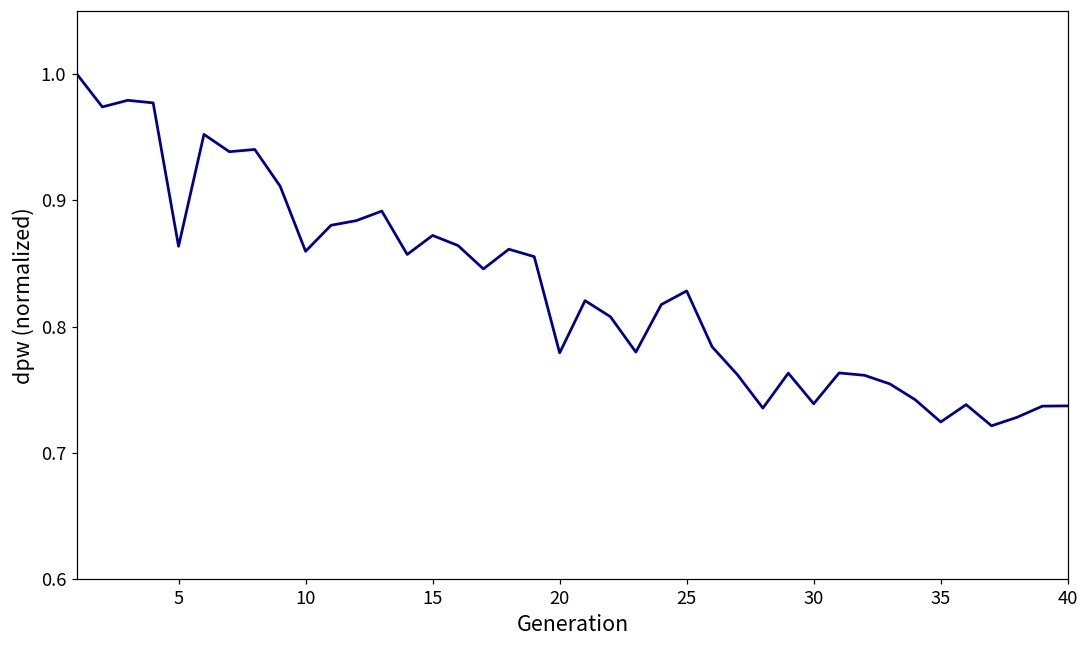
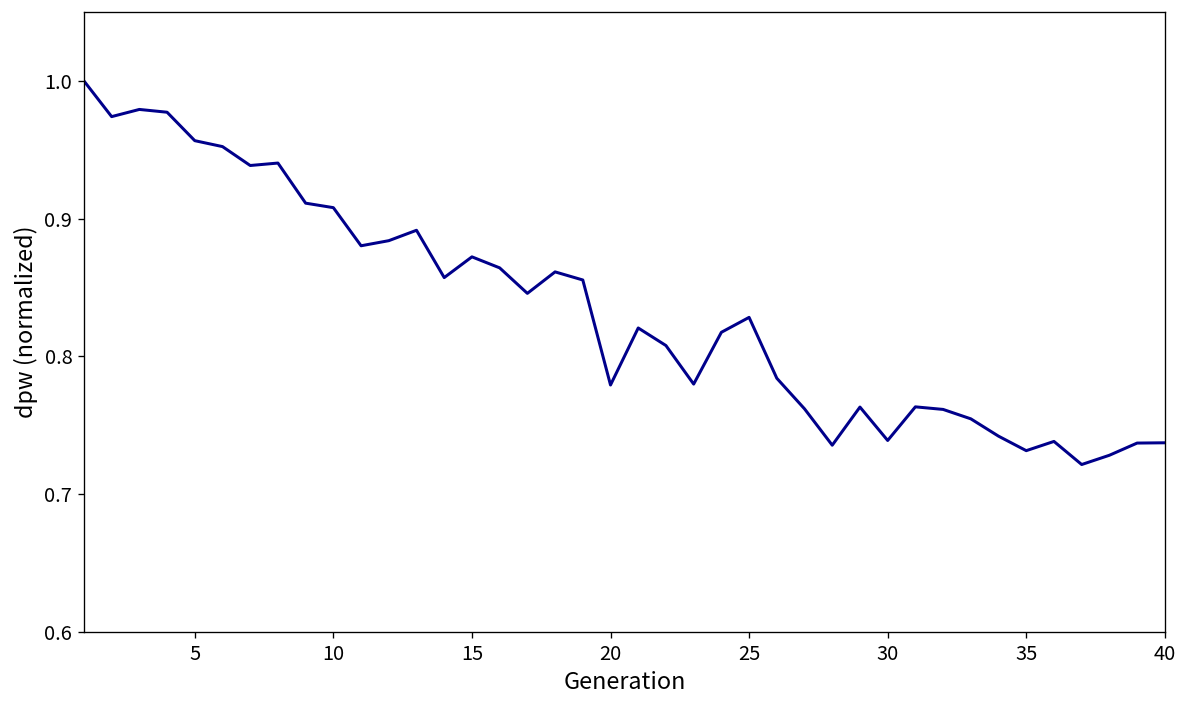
  {
-   "5": 0.864,
-   "10": 0.860,
+   "5": 0.957,
+   "10": 0.908,
    "15": 0.872,
    "20": 0.779,
    "25": 0.828,
    "30": 0.739,
-   "35": 0.725,
+   "35": 0.732,
    "40": 0.737
  }
